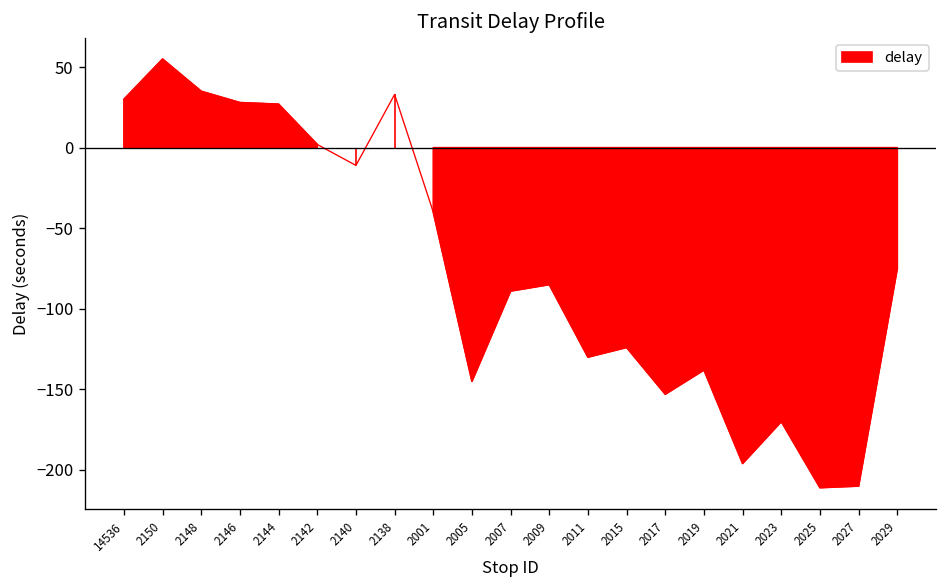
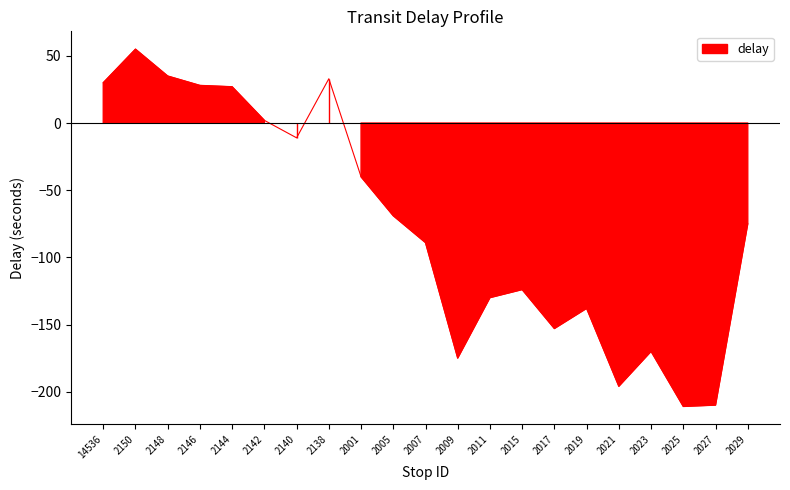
  {
    "14536": 30,
    "2150": 55,
    "2148": 35,
    "2146": 28,
    "2144": 27,
    "2142": 2,
    "2140": -11,
    "2138": 33,
    "2001": -40,
-   "2005": -145,
+   "2005": -69,
    "2007": -89,
-   "2009": -85,
+   "2009": -175,
    "2011": -130,
    "2015": -124,
    "2017": -153,
    "2019": -138,
    "2021": -196,
    "2023": -170,
    "2025": -211,
    "2027": -210,
    "2029": -75
  }
